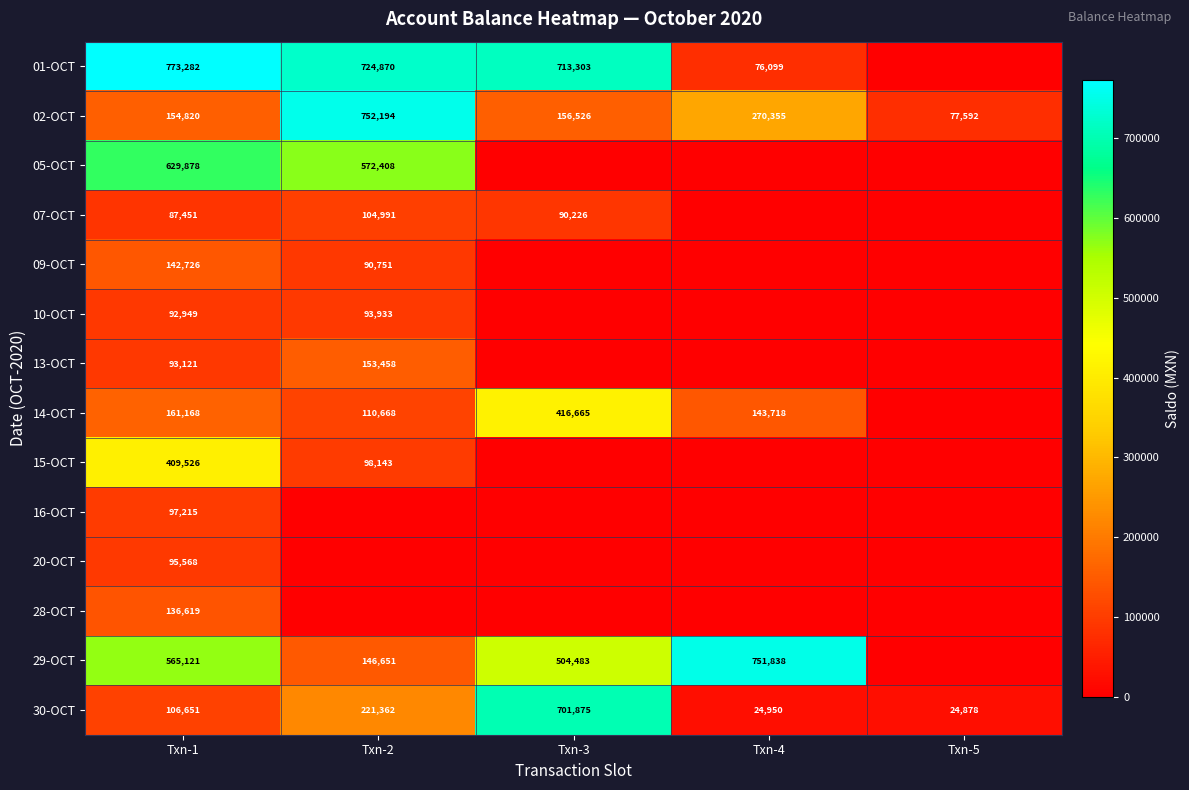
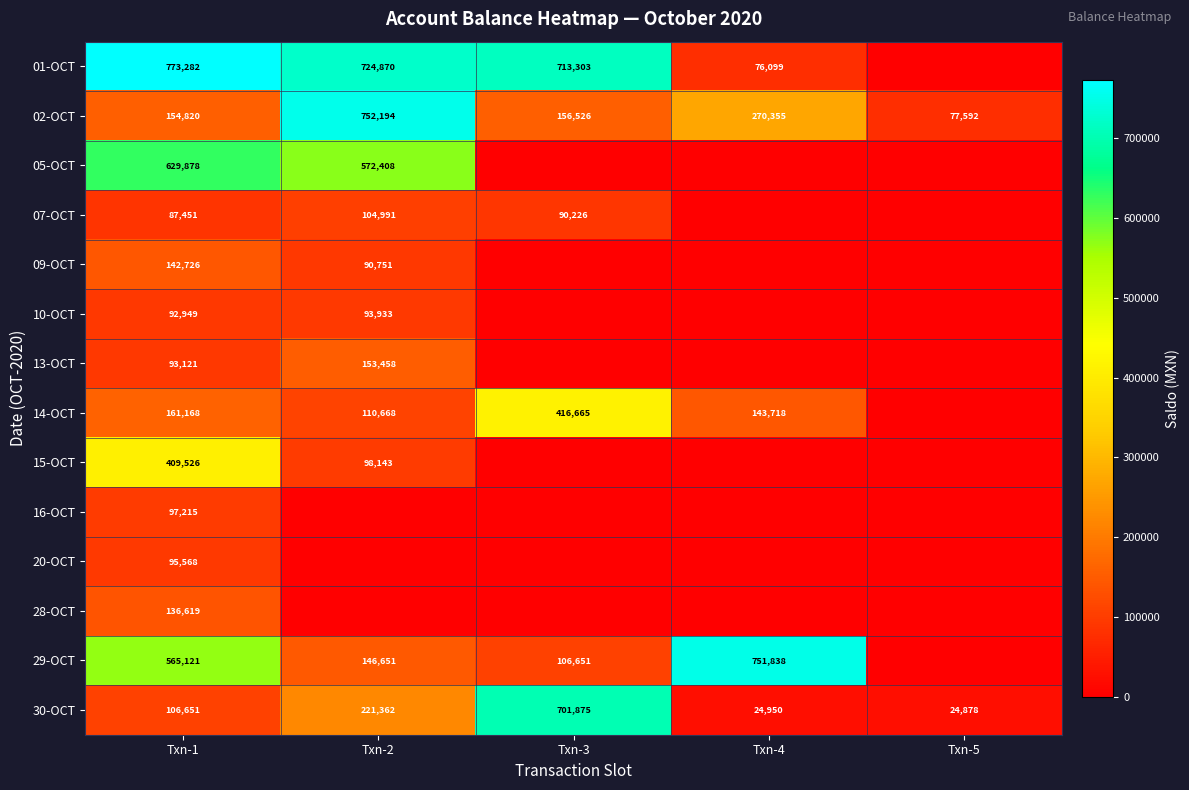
  {
    "01-OCT": {
      "Txn-1": "773,282",
      "Txn-2": "724,870",
      "Txn-3": "713,303",
      "Txn-4": "76,099"
    },
    "02-OCT": {
      "Txn-1": "154,820",
      "Txn-2": "752,194",
      "Txn-3": "156,526",
      "Txn-4": "270,355",
      "Txn-5": "77,592"
    },
    "05-OCT": {
      "Txn-1": "629,878",
      "Txn-2": "572,408"
    },
    "07-OCT": {
      "Txn-1": "87,451",
      "Txn-2": "104,991",
      "Txn-3": "90,226"
    },
    "09-OCT": {
      "Txn-1": "142,726",
      "Txn-2": "90,751"
    },
    "10-OCT": {
      "Txn-1": "92,949",
      "Txn-2": "93,933"
    },
    "13-OCT": {
      "Txn-1": "93,121",
      "Txn-2": "153,458"
    },
    "14-OCT": {
      "Txn-1": "161,168",
      "Txn-2": "110,668",
      "Txn-3": "416,665",
      "Txn-4": "143,718"
    },
    "15-OCT": {
      "Txn-1": "409,526",
      "Txn-2": "98,143"
    },
    "16-OCT": {
      "Txn-1": "97,215"
    },
    "20-OCT": {
      "Txn-1": "95,568"
    },
    "28-OCT": {
      "Txn-1": "136,619"
    },
    "29-OCT": {
      "Txn-1": "565,121",
      "Txn-2": "146,651",
-     "Txn-3": "504,483",
+     "Txn-3": "106,651",
      "Txn-4": "751,838"
    },
    "30-OCT": {
      "Txn-1": "106,651",
      "Txn-2": "221,362",
      "Txn-3": "701,875",
      "Txn-4": "24,950",
      "Txn-5": "24,878"
    }
  }
